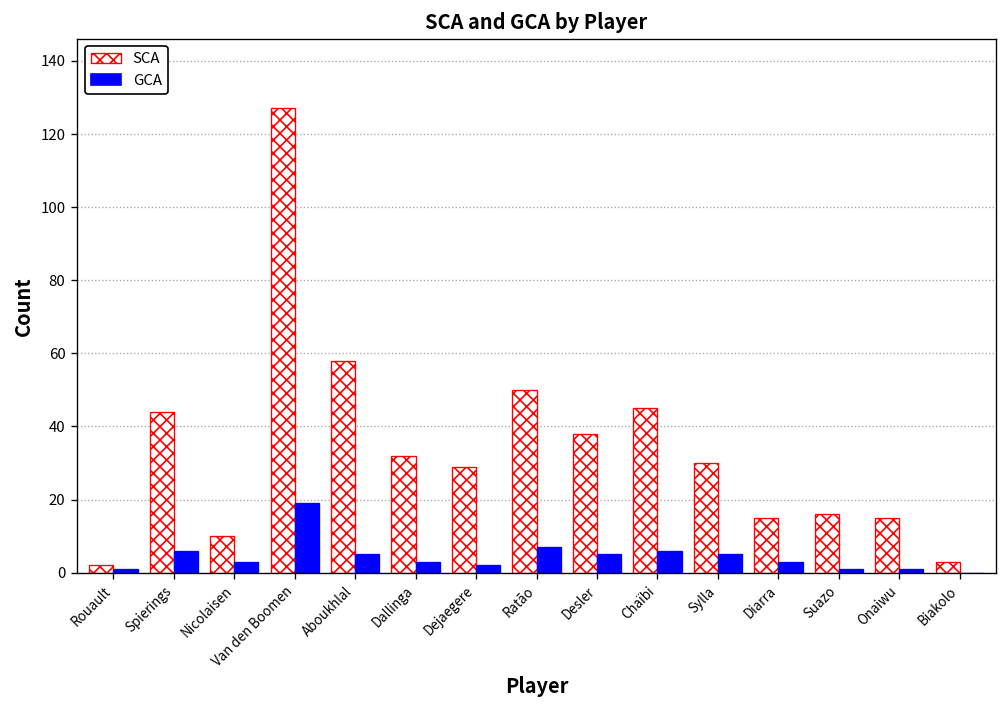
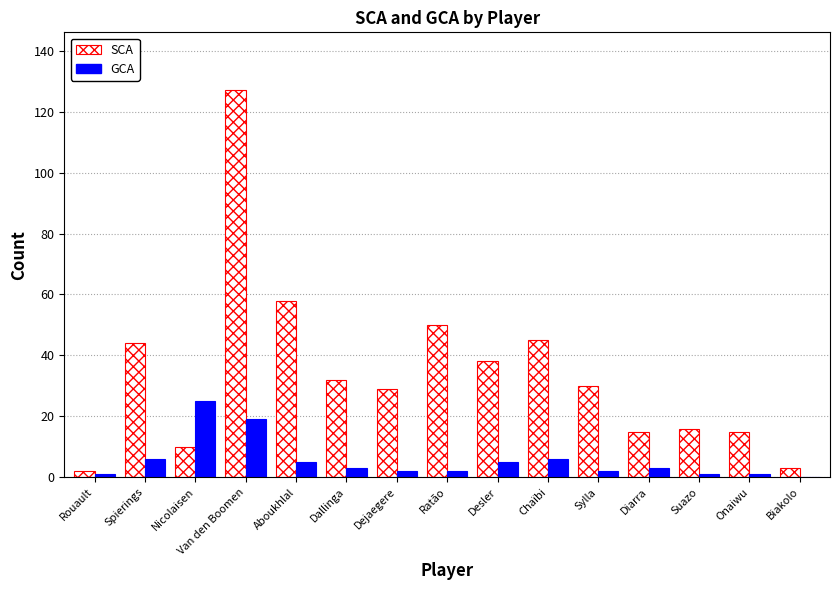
  {
    "SCA": {
      "Rouault": 2,
      "Spierings": 44,
      "Nicolaisen": 10,
      "Van den Boomen": 127,
      "Aboukhlal": 58,
      "Dallinga": 32,
      "Dejaegere": 29,
      "Ratão": 50,
      "Desler": 38,
      "Chaïbi": 45,
      "Sylla": 30,
      "Diarra": 15,
      "Suazo": 16,
      "Onaiwu": 15,
      "Biakolo": 3
    },
    "GCA": {
      "Rouault": 1,
      "Spierings": 6,
-     "Nicolaisen": 3,
+     "Nicolaisen": 25,
      "Van den Boomen": 19,
      "Aboukhlal": 5,
      "Dallinga": 3,
      "Dejaegere": 2,
-     "Ratão": 7,
+     "Ratão": 2,
      "Desler": 5,
      "Chaïbi": 6,
-     "Sylla": 5,
+     "Sylla": 2,
      "Diarra": 3,
      "Suazo": 1,
      "Onaiwu": 1,
      "Biakolo": 0
    }
  }
